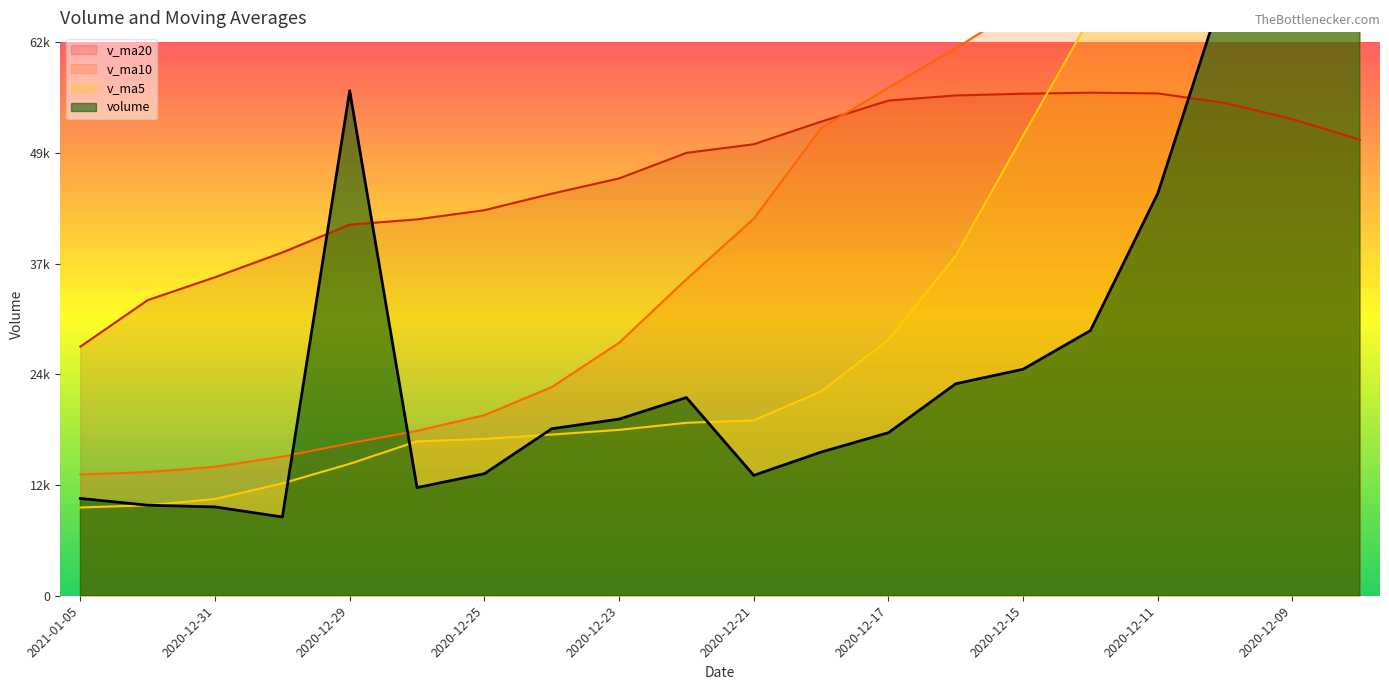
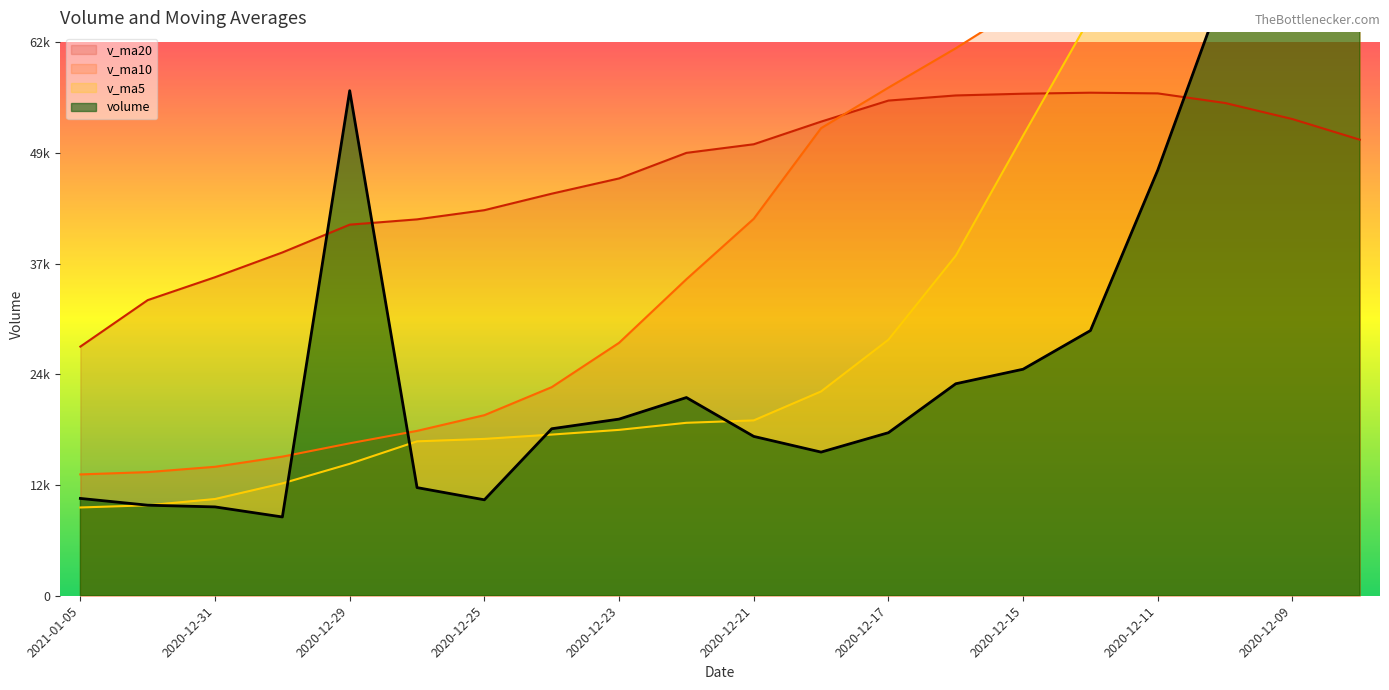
  {
    "volume": {
      "2021-01-05": 11000,
      "2020-12-31": 10000,
      "2020-12-29": 57000,
-     "2020-12-25": 14000,
+     "2020-12-25": 11000,
      "2020-12-23": 20000,
-     "2020-12-21": 13000,
+     "2020-12-21": 18000,
      "2020-12-17": 18000,
      "2020-12-15": 25000,
-     "2020-12-11": 45000
+     "2020-12-11": 48000
    }
  }
